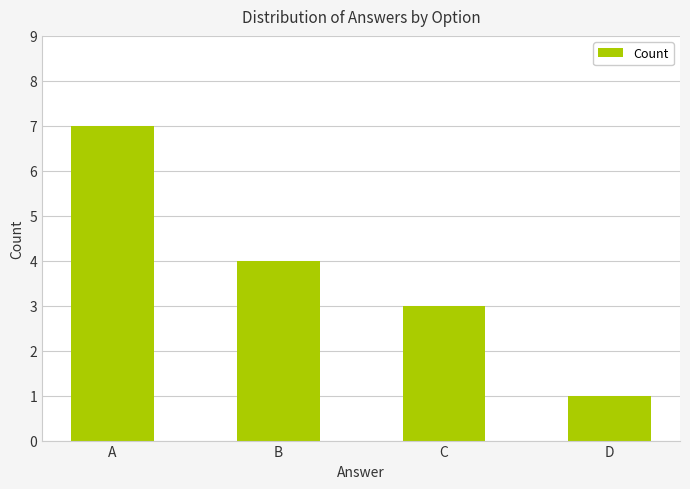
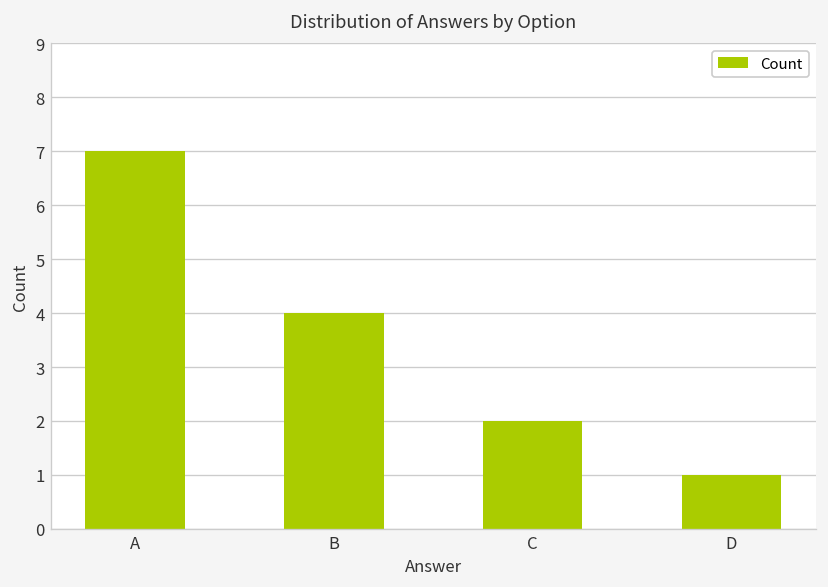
  {
    "A": 7,
    "B": 4,
-   "C": 3,
+   "C": 2,
    "D": 1
  }
